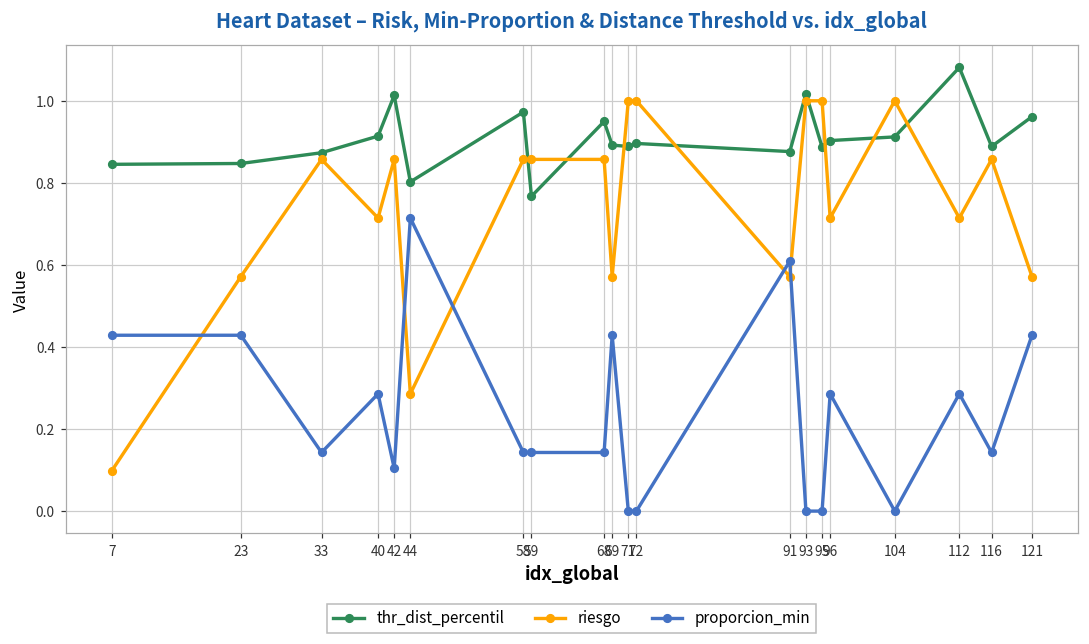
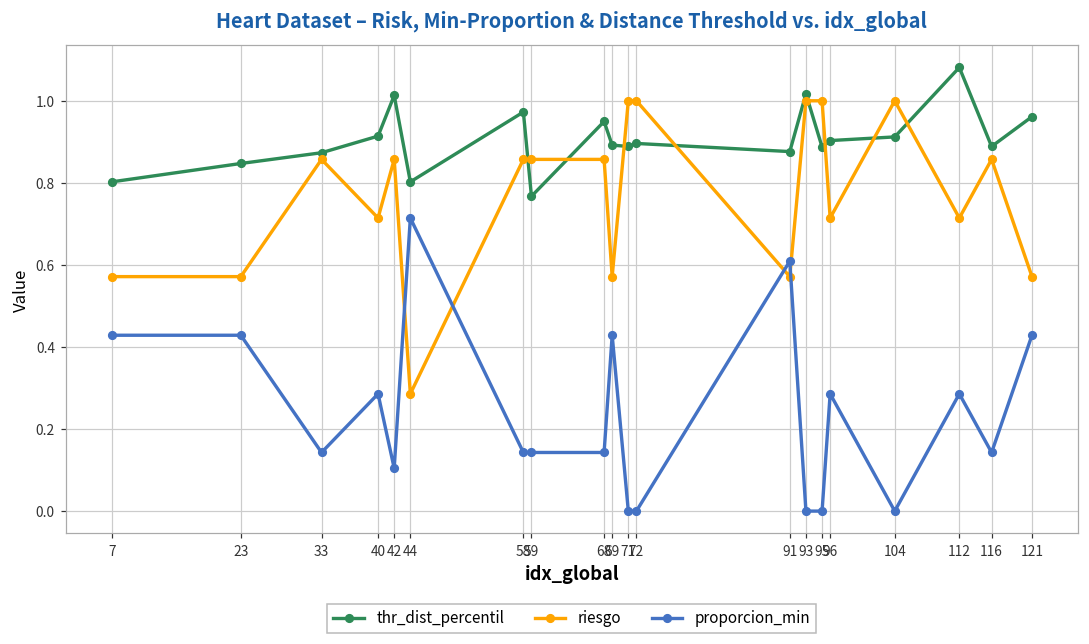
  {
    "thr_dist_percentil": {
-     "7": 0.85,
+     "7": 0.80,
      "23": 0.85,
      "33": 0.87,
      "40": 0.91,
      "42": 1.01,
      "44": 0.80,
      "91": 0.88,
      "93": 1.02,
      "104": 0.91,
      "112": 1.08,
      "116": 0.89,
      "121": 0.96
    },
    "riesgo": {
-     "7": 0.10,
+     "7": 0.57,
      "23": 0.57,
      "33": 0.86,
      "40": 0.71,
      "42": 0.86,
      "44": 0.29,
      "91": 0.57,
      "93": 1.00,
      "104": 1.00,
      "112": 0.71,
      "116": 0.86,
      "121": 0.57
    },
    "proporcion_min": {
      "7": 0.43,
      "23": 0.43,
      "33": 0.14,
      "40": 0.29,
      "42": 0.10,
      "44": 0.71,
      "91": 0.61,
      "93": 0.00,
      "104": 0.00,
      "112": 0.29,
      "116": 0.14,
      "121": 0.43
    }
  }
